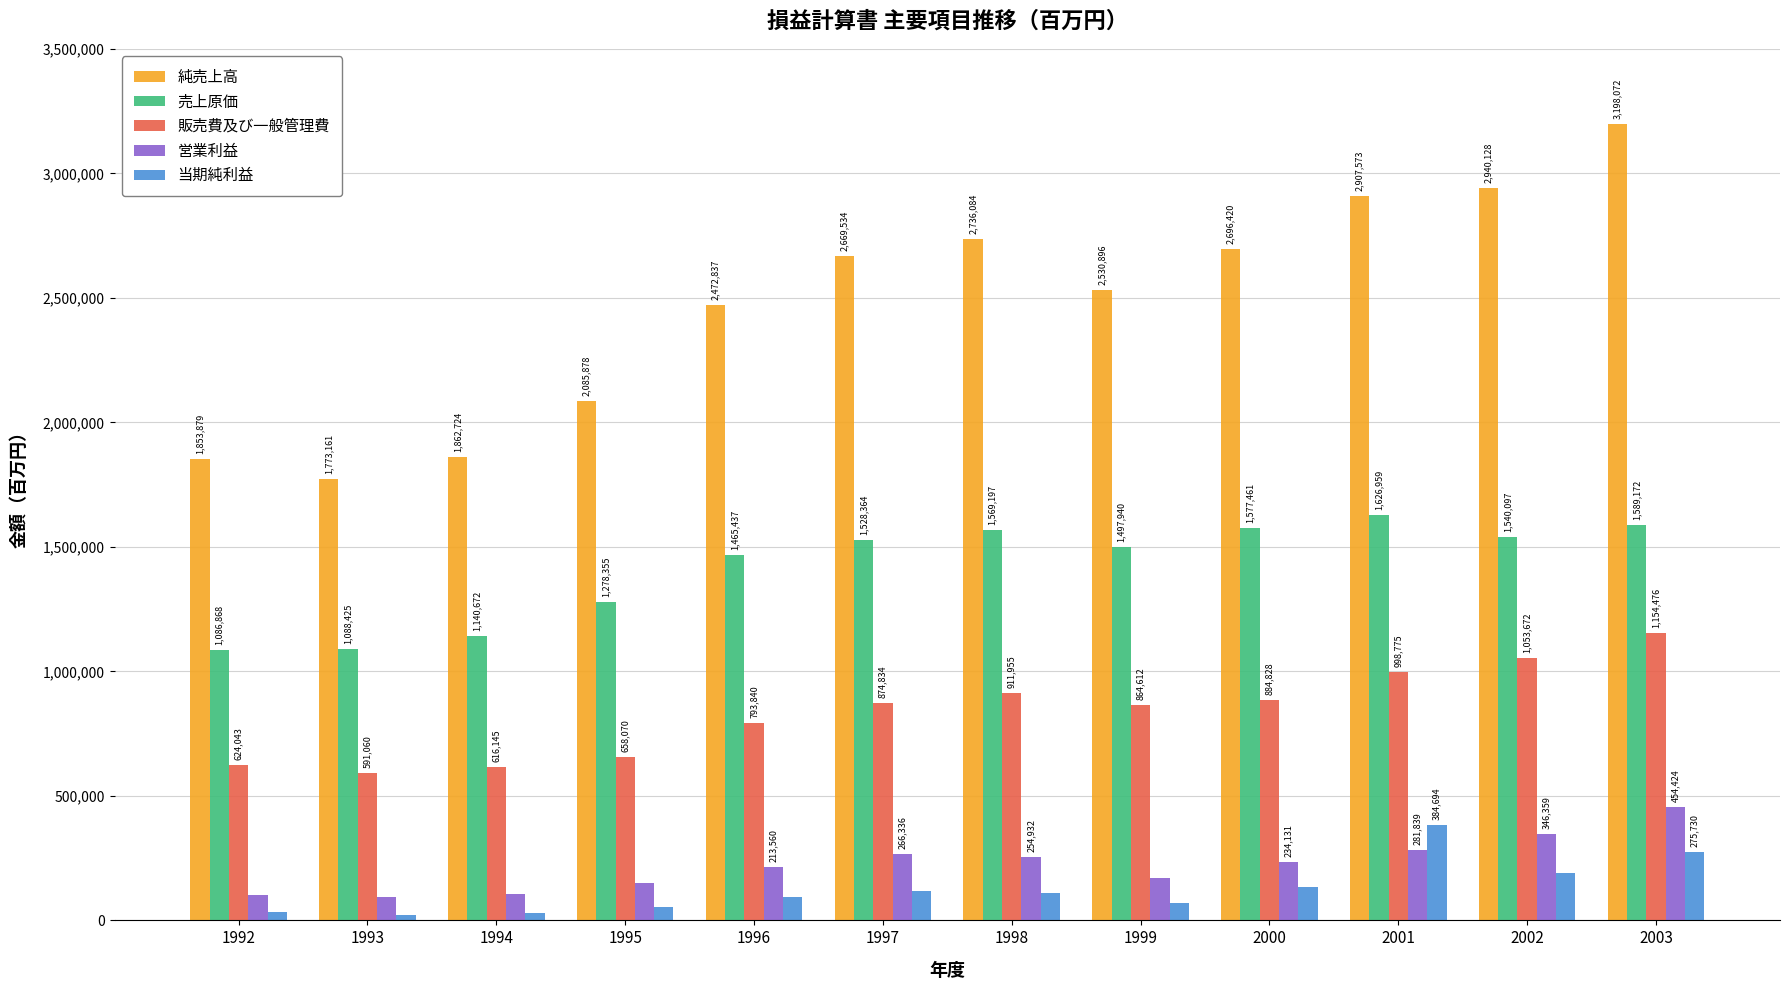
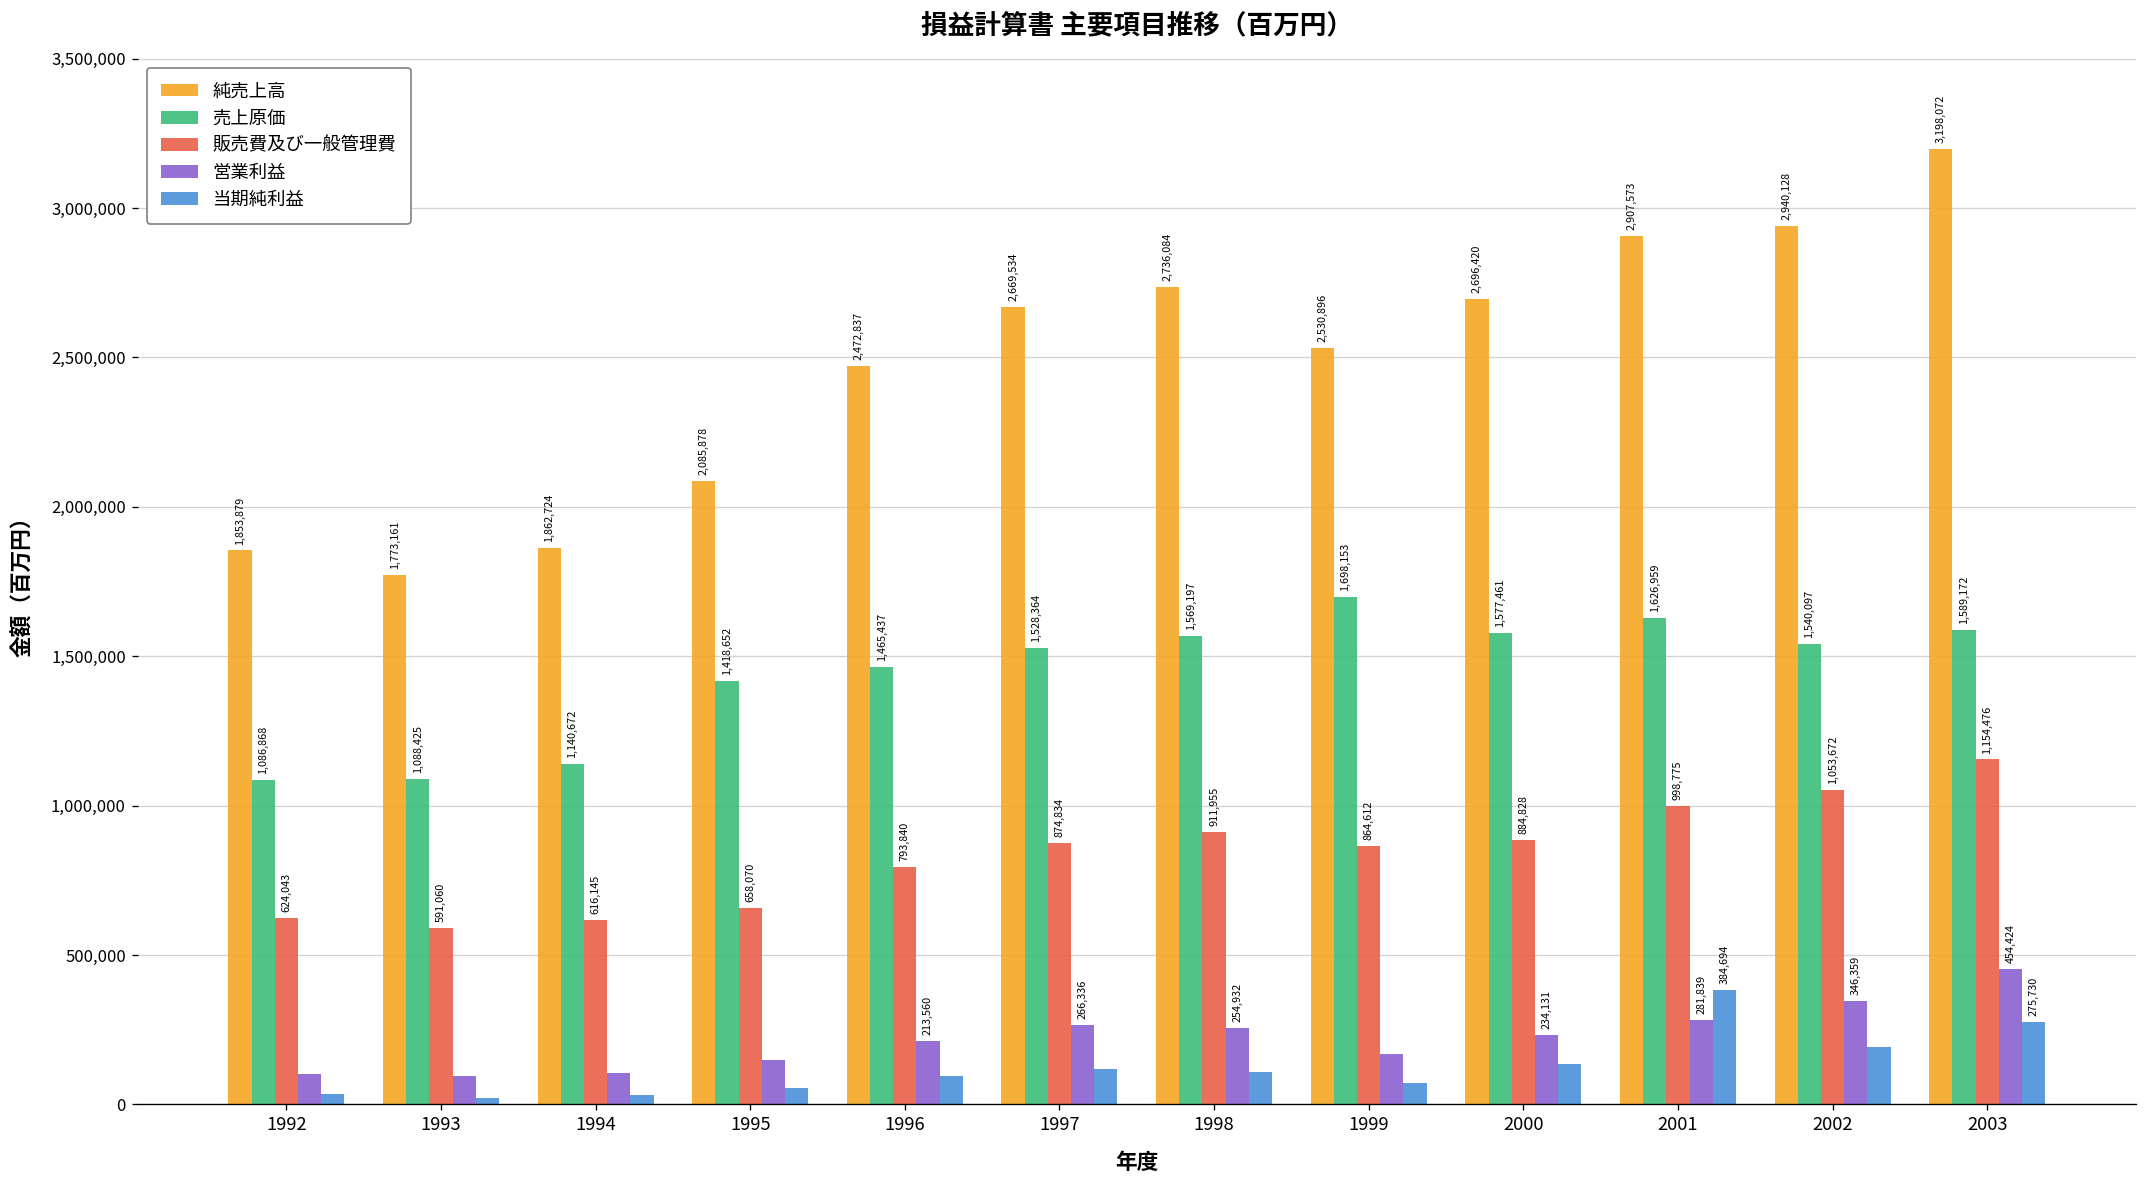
  {
    "純売上高": {
      "1992": "1,853,879",
      "1993": "1,773,161",
      "1994": "1,862,724",
      "1995": "2,085,878",
      "1996": "2,472,837",
      "1997": "2,669,534",
      "1998": "2,736,084",
      "1999": "2,530,896",
      "2000": "2,696,420",
      "2001": "2,907,573",
      "2002": "2,940,128",
      "2003": "3,198,072"
    },
    "売上原価": {
      "1992": "1,086,868",
      "1993": "1,088,425",
      "1994": "1,140,672",
-     "1995": "1,278,355",
+     "1995": "1,418,652",
      "1996": "1,465,437",
      "1997": "1,528,364",
      "1998": "1,569,197",
-     "1999": "1,497,940",
+     "1999": "1,698,153",
      "2000": "1,577,461",
      "2001": "1,626,959",
      "2002": "1,540,097",
      "2003": "1,589,172"
    },
    "販売費及び一般管理費": {
      "1992": "624,043",
      "1993": "591,060",
      "1994": "616,145",
      "1995": "658,070",
      "1996": "793,840",
      "1997": "874,834",
      "1998": "911,955",
      "1999": "864,612",
      "2000": "884,828",
      "2001": "998,775",
      "2002": "1,053,672",
      "2003": "1,154,476"
    },
    "営業利益": {
      "1996": "213,560",
      "1997": "266,336",
      "1998": "254,932",
      "2000": "234,131",
      "2001": "281,839",
      "2002": "346,359",
      "2003": "454,424"
    },
    "当期純利益": {
      "2001": "384,694",
      "2003": "275,730"
    }
  }
